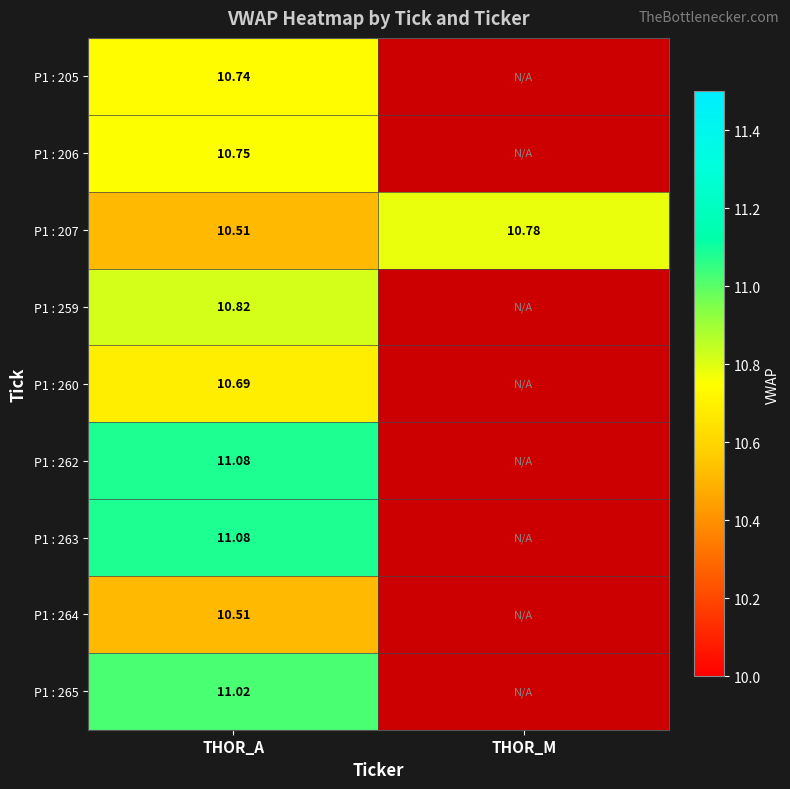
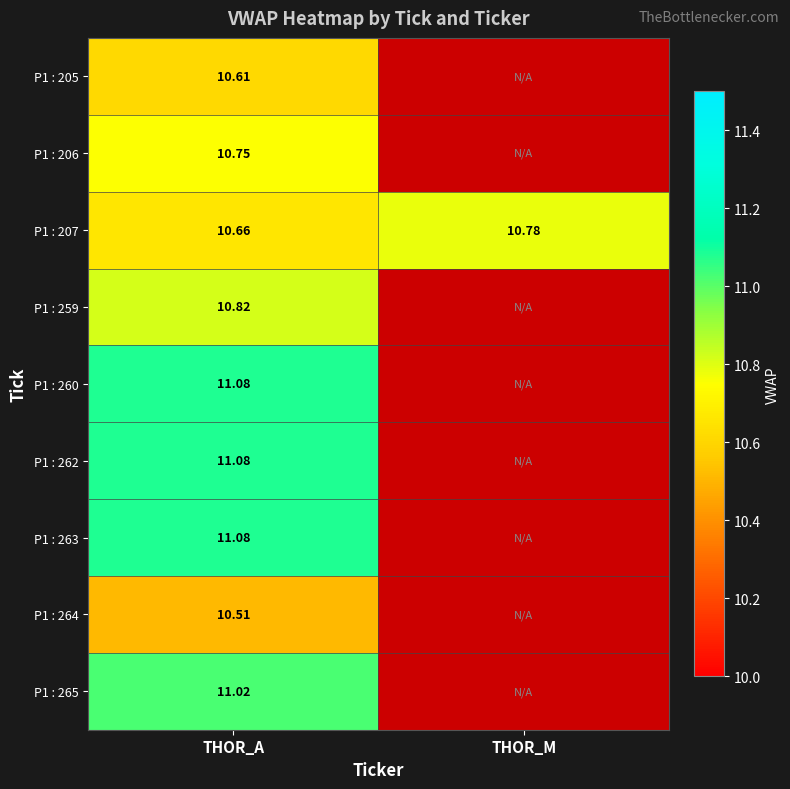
  {
    "P1 : 205": {
-     "THOR_A": 10.74
+     "THOR_A": 10.61
    },
    "P1 : 206": {
      "THOR_A": 10.75
    },
    "P1 : 207": {
-     "THOR_A": 10.51,
+     "THOR_A": 10.66,
      "THOR_M": 10.78
    },
    "P1 : 259": {
      "THOR_A": 10.82
    },
    "P1 : 260": {
-     "THOR_A": 10.69
+     "THOR_A": 11.08
    },
    "P1 : 262": {
      "THOR_A": 11.08
    },
    "P1 : 263": {
      "THOR_A": 11.08
    },
    "P1 : 264": {
      "THOR_A": 10.51
    },
    "P1 : 265": {
      "THOR_A": 11.02
    }
  }
